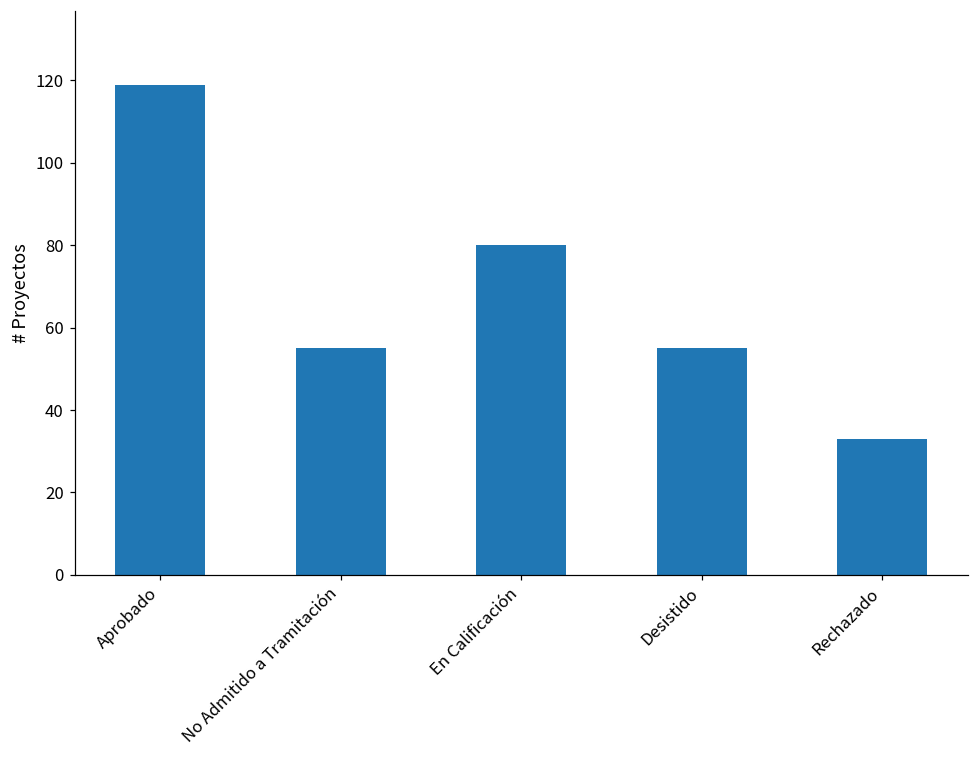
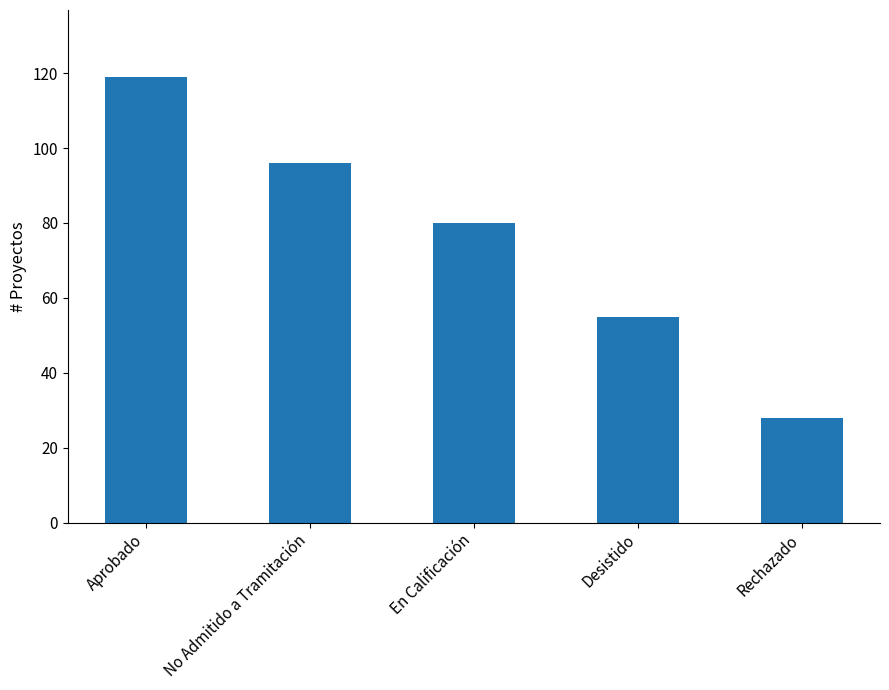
  {
    "Aprobado": 119,
-   "No Admitido a Tramitación": 55,
+   "No Admitido a Tramitación": 96,
    "En Calificación": 80,
    "Desistido": 55,
-   "Rechazado": 33
+   "Rechazado": 28
  }
